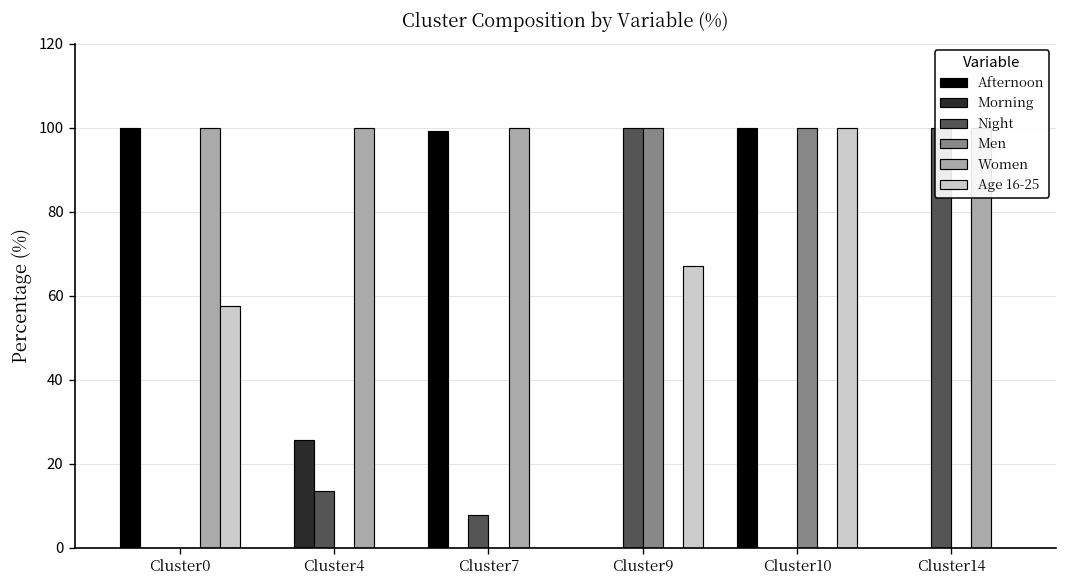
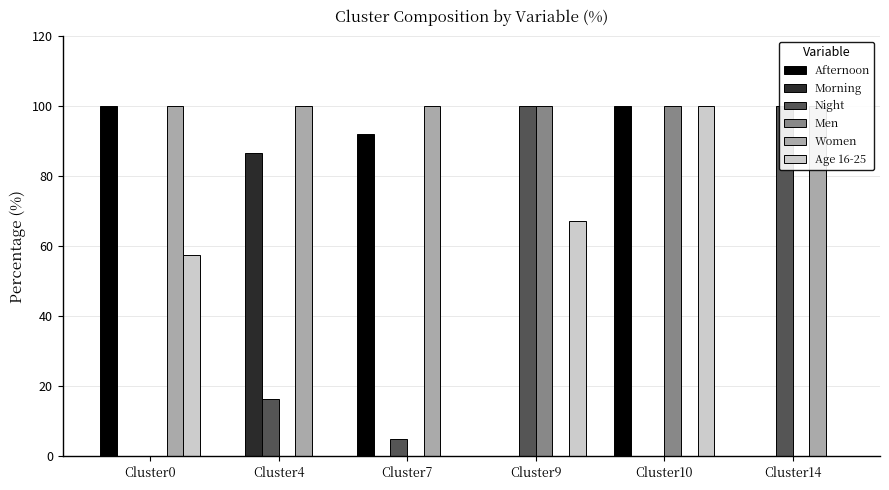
  {
    "Afternoon": {
      "Cluster0": 100,
      "Cluster4": 0,
-     "Cluster7": 99,
+     "Cluster7": 92,
      "Cluster9": 0,
      "Cluster10": 100,
      "Cluster14": 0
    },
    "Morning": {
      "Cluster0": 0,
-     "Cluster4": 26,
+     "Cluster4": 87,
      "Cluster7": 0,
      "Cluster9": 0,
      "Cluster10": 0,
      "Cluster14": 0
    },
    "Night": {
      "Cluster0": 0,
-     "Cluster4": 13,
-     "Cluster7": 8,
+     "Cluster4": 17,
+     "Cluster7": 5,
      "Cluster9": 100,
      "Cluster10": 0
    }
  }
